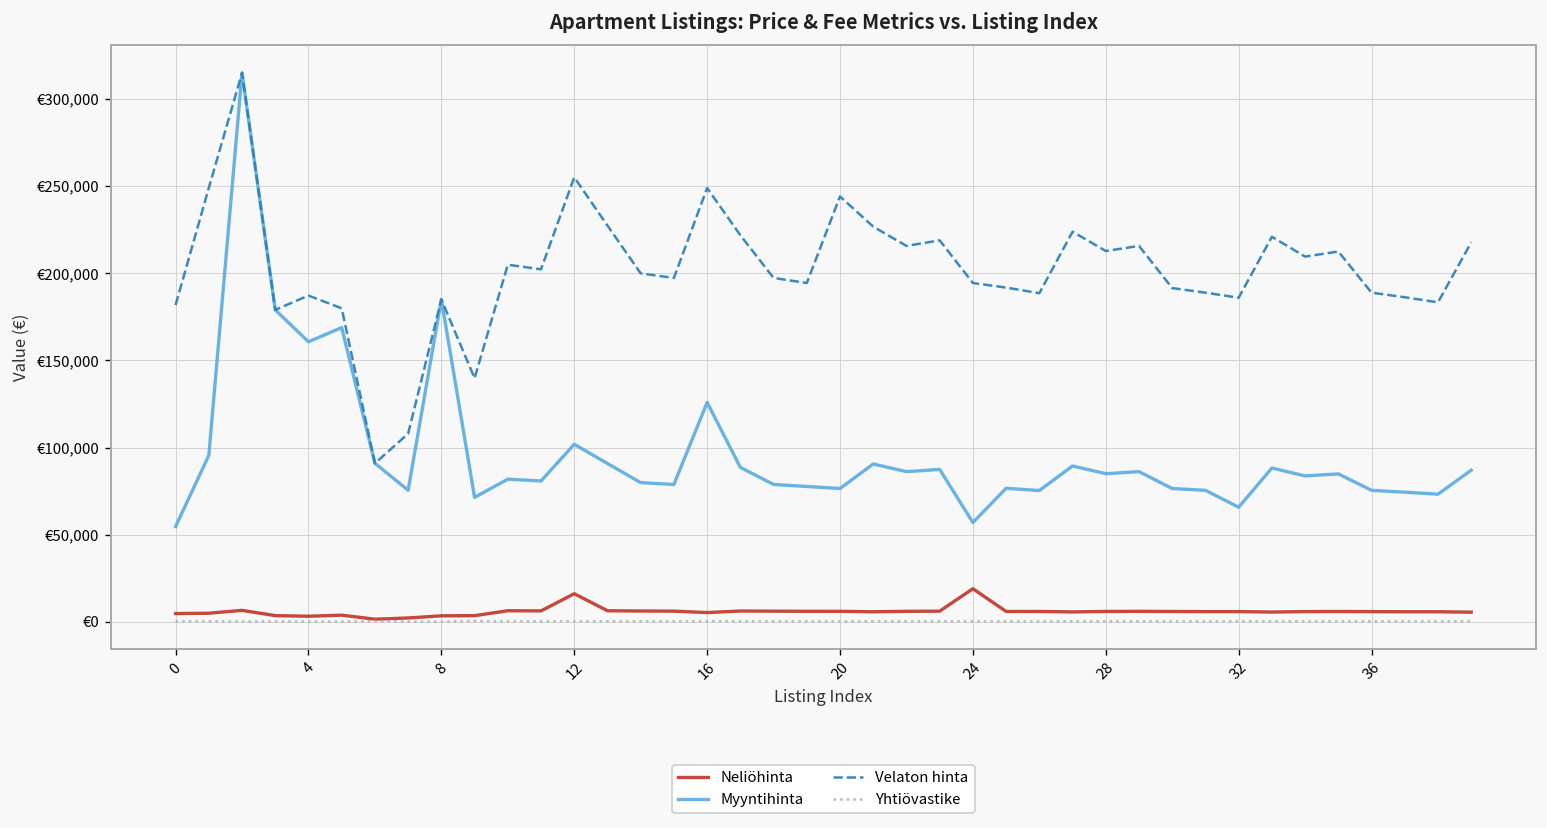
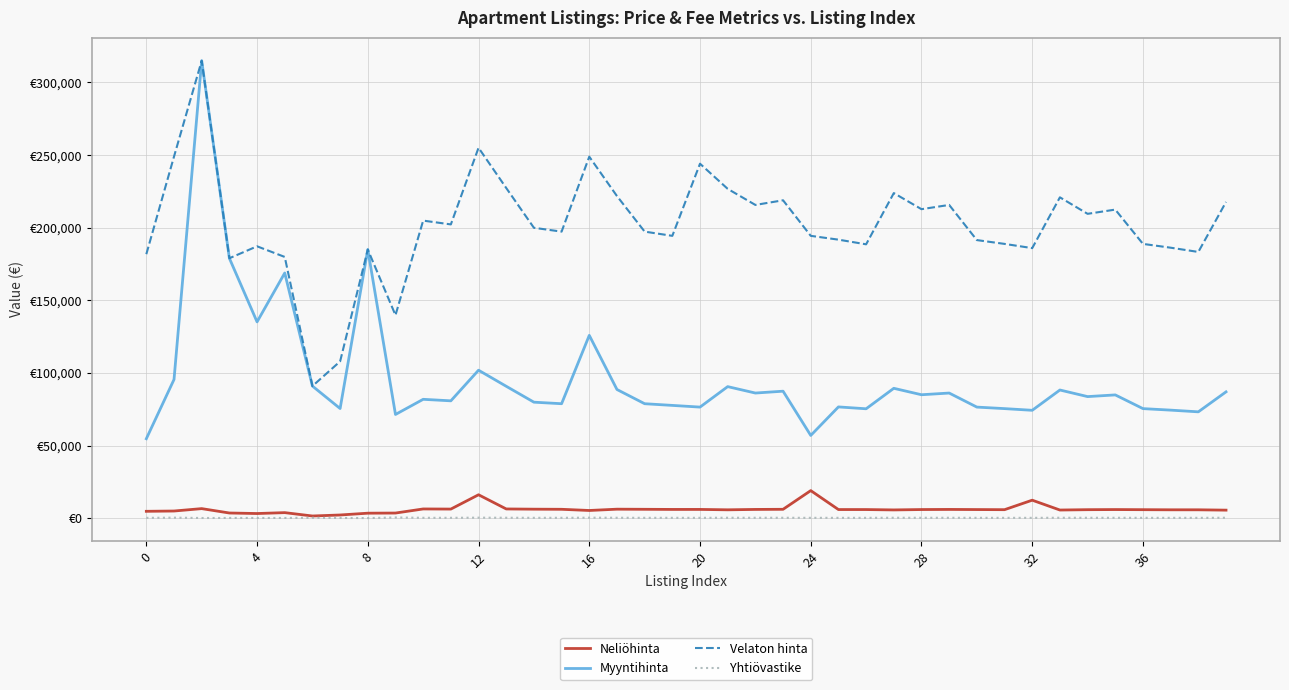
  {
    "Neliöhinta": {
      "0": "€5,000",
      "4": "€3,000",
      "8": "€3,000",
      "12": "€16,000",
      "16": "€5,000",
      "20": "€6,000",
      "24": "€19,000",
      "28": "€6,000",
-     "32": "€6,000",
+     "32": "€12,000",
      "36": "€6,000"
    },
    "Myyntihinta": {
      "0": "€55,000",
-     "4": "€161,000",
+     "4": "€135,000",
      "12": "€102,000",
      "16": "€126,000",
      "20": "€77,000",
      "24": "€57,000",
      "28": "€85,000",
-     "32": "€66,000",
+     "32": "€74,000",
      "36": "€75,000"
    },
    "Velaton hinta": {
      "0": "€182,000",
      "4": "€187,000",
      "12": "€255,000",
      "16": "€249,000",
      "20": "€244,000",
      "24": "€194,000",
      "28": "€213,000",
      "32": "€186,000",
      "36": "€189,000"
    },
    "Yhtiövastike": {
      "0": "€0",
      "4": "€0",
      "8": "€0",
      "12": "€0",
      "16": "€0",
      "20": "€0",
      "24": "€0",
      "28": "€0",
      "32": "€0",
      "36": "€0"
    }
  }
